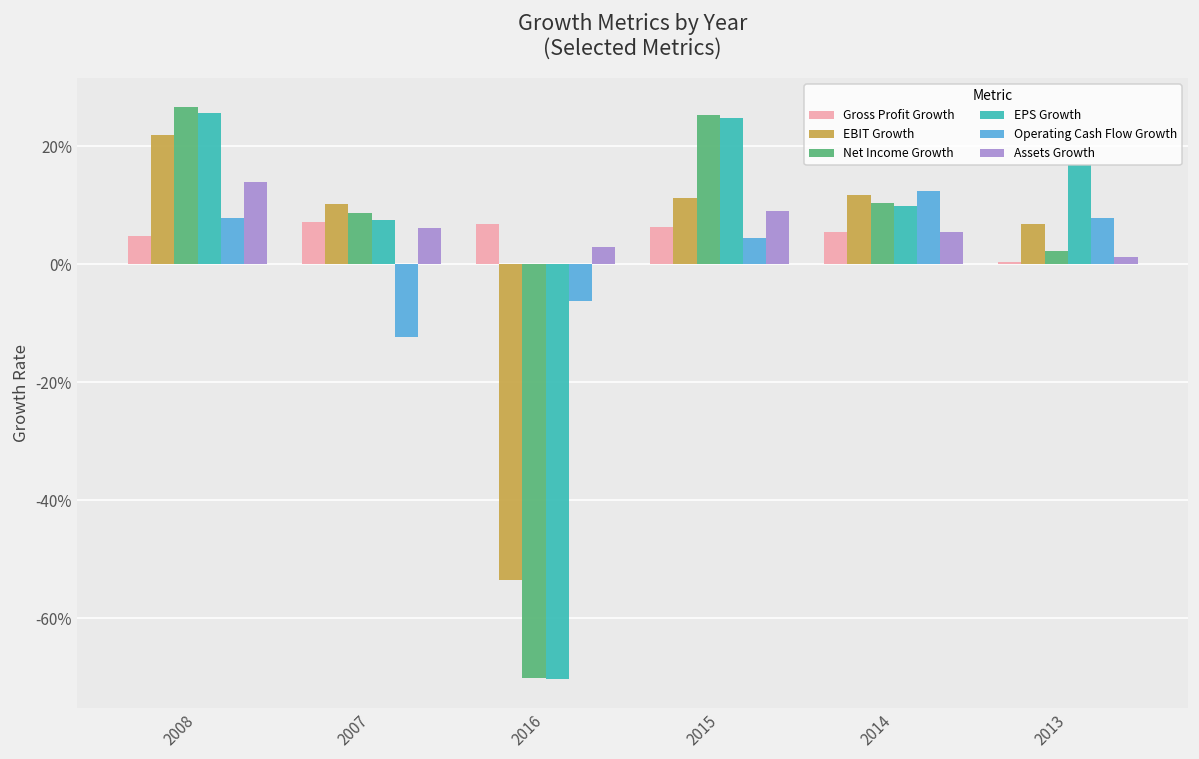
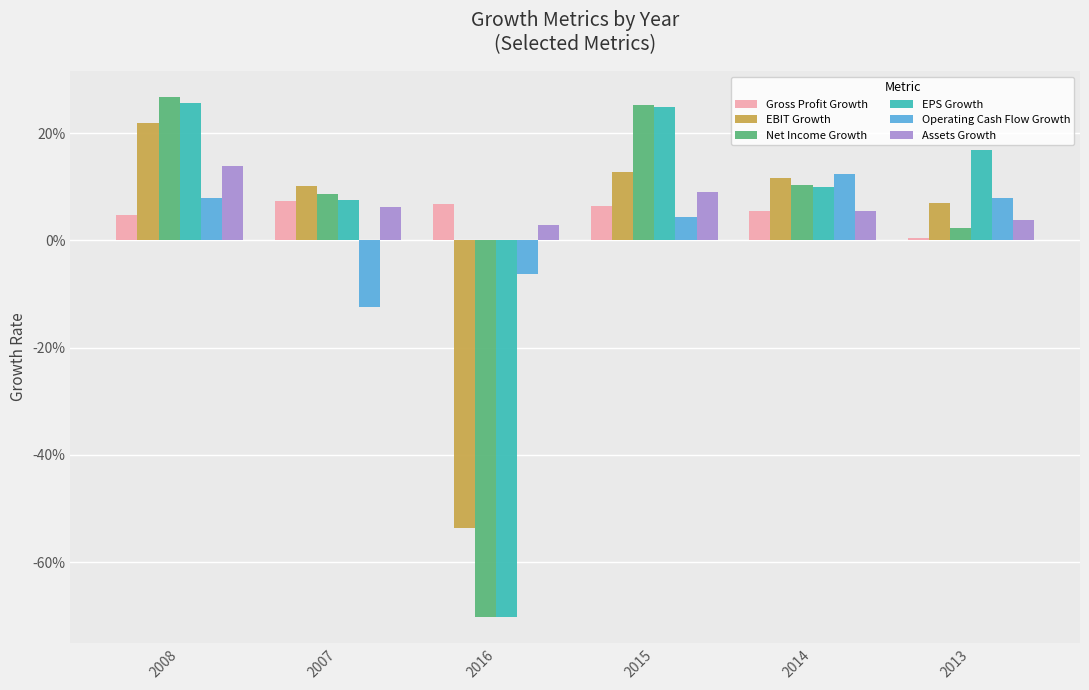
  {
    "Gross Profit Growth": {
      "2008": "5%",
      "2007": "7%",
      "2016": "7%",
      "2015": "6%",
      "2014": "6%",
      "2013": "0%"
    },
    "EBIT Growth": {
      "2008": "22%",
      "2007": "10%",
      "2016": "-54%",
-     "2015": "11%",
+     "2015": "13%",
      "2014": "12%",
      "2013": "7%"
    },
    "Net Income Growth": {
      "2008": "27%",
      "2007": "9%",
      "2016": "-70%",
      "2015": "25%",
      "2014": "10%",
      "2013": "2%"
    },
    "Assets Growth": {
      "2008": "14%",
      "2007": "6%",
      "2016": "3%",
      "2015": "9%",
      "2014": "6%",
-     "2013": "1%"
+     "2013": "4%"
    }
  }
